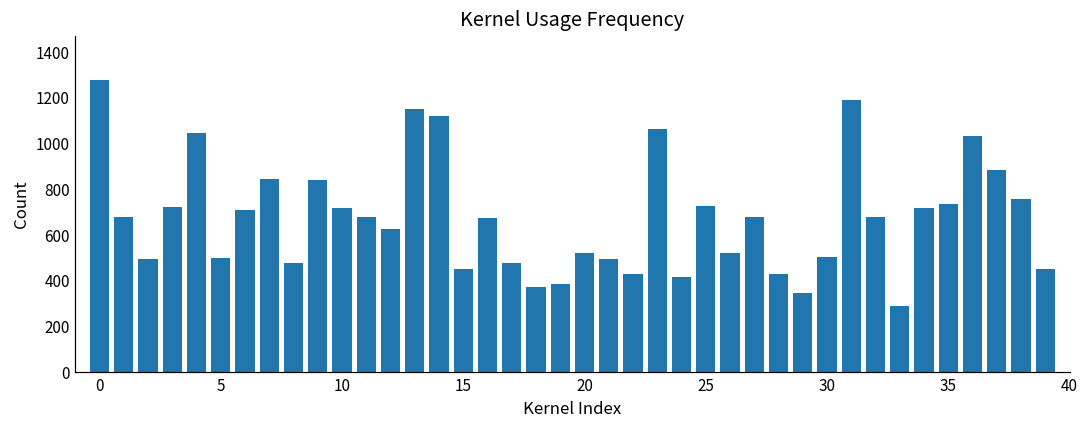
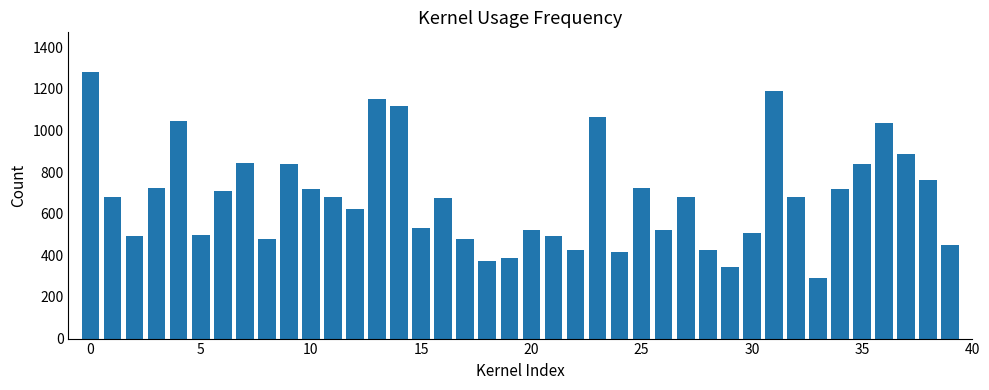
  {
    "0": 1280,
    "5": 500,
    "10": 720,
-   "15": 450,
+   "15": 530,
    "20": 520,
    "25": 730,
    "30": 510,
-   "35": 740
+   "35": 840
  }
